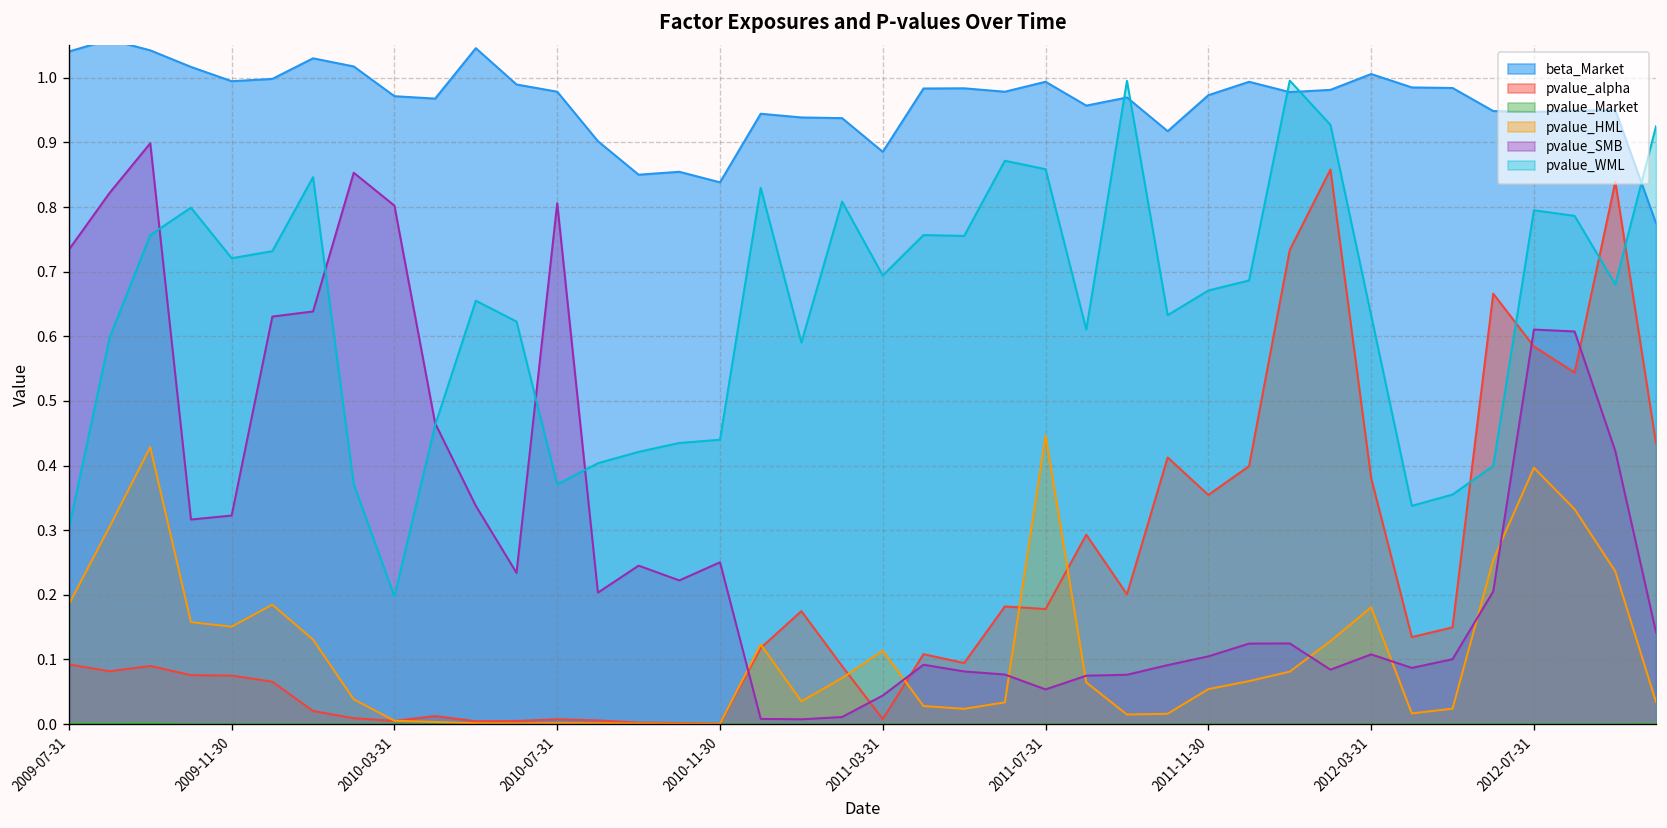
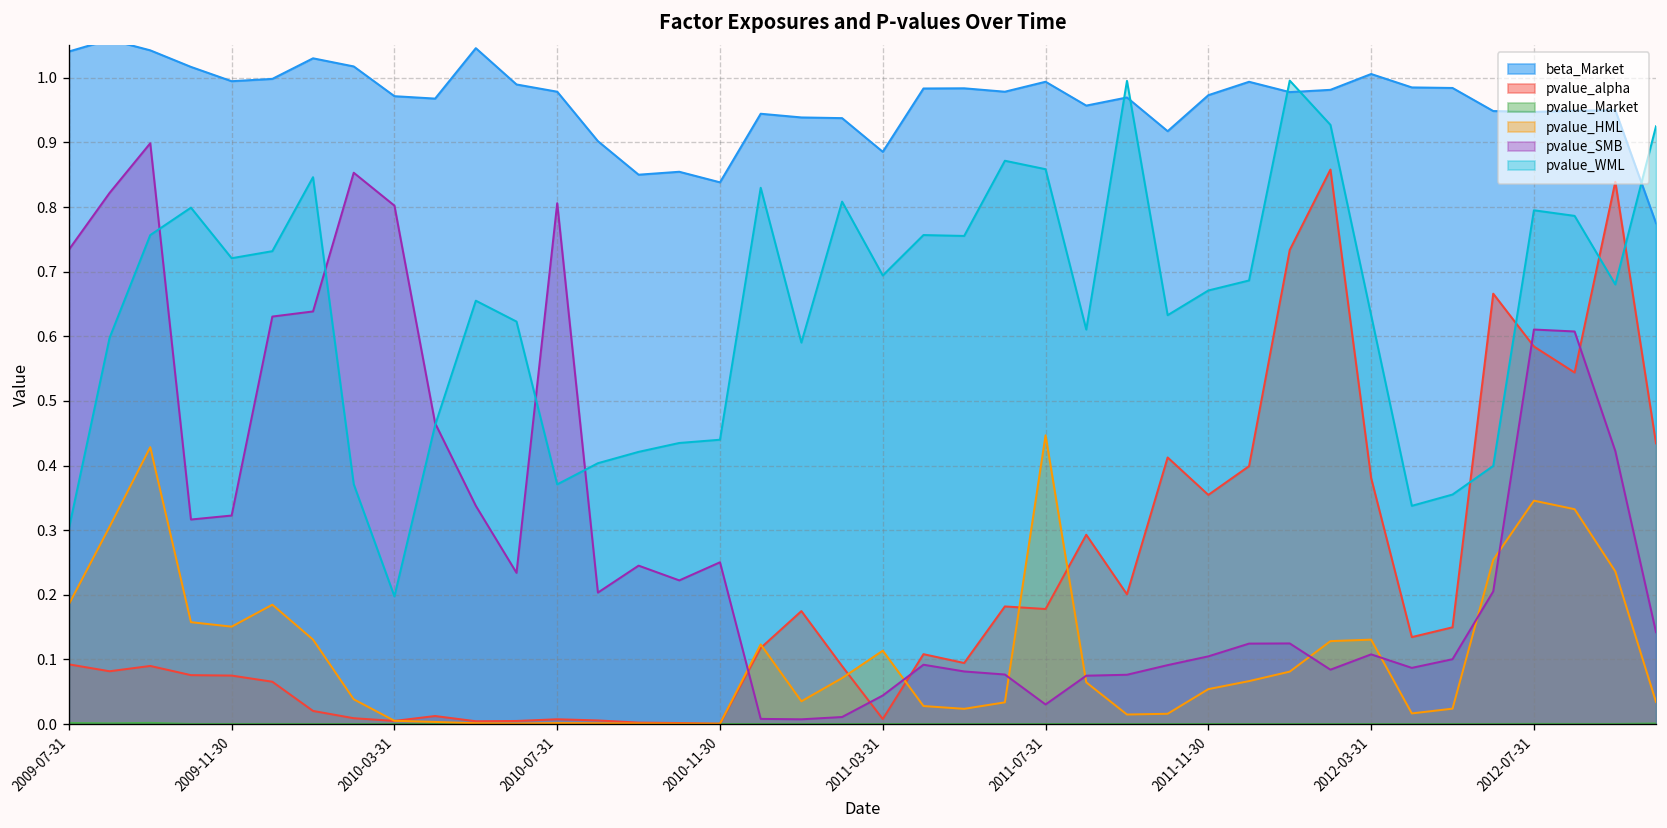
  {
    "pvalue_alpha": {
      "2009-07-31": 0.09,
      "2009-11-30": 0.07,
      "2010-07-31": 0.01,
      "2011-03-31": 0.01,
      "2011-07-31": 0.18,
      "2011-11-30": 0.35,
      "2012-03-31": 0.38,
      "2012-07-31": 0.58
    },
    "pvalue_Market": {
      "2009-07-31": 0.00,
      "2009-11-30": 0.00,
      "2011-03-31": 0.00,
      "2011-07-31": 0.00,
      "2011-11-30": 0.00,
      "2012-03-31": 0.00,
      "2012-07-31": 0.00
    },
    "pvalue_HML": {
      "2009-07-31": 0.19,
      "2009-11-30": 0.15,
      "2011-03-31": 0.11,
      "2011-07-31": 0.45,
      "2011-11-30": 0.05,
-     "2012-03-31": 0.18,
-     "2012-07-31": 0.40
+     "2012-03-31": 0.13,
+     "2012-07-31": 0.35
    },
    "pvalue_SMB": {
      "2009-07-31": 0.73,
      "2009-11-30": 0.32,
      "2010-03-31": 0.80,
      "2010-07-31": 0.81,
      "2010-11-30": 0.25,
      "2011-03-31": 0.04,
-     "2011-07-31": 0.05,
+     "2011-07-31": 0.03,
      "2011-11-30": 0.10,
      "2012-03-31": 0.11,
      "2012-07-31": 0.61
    }
  }
